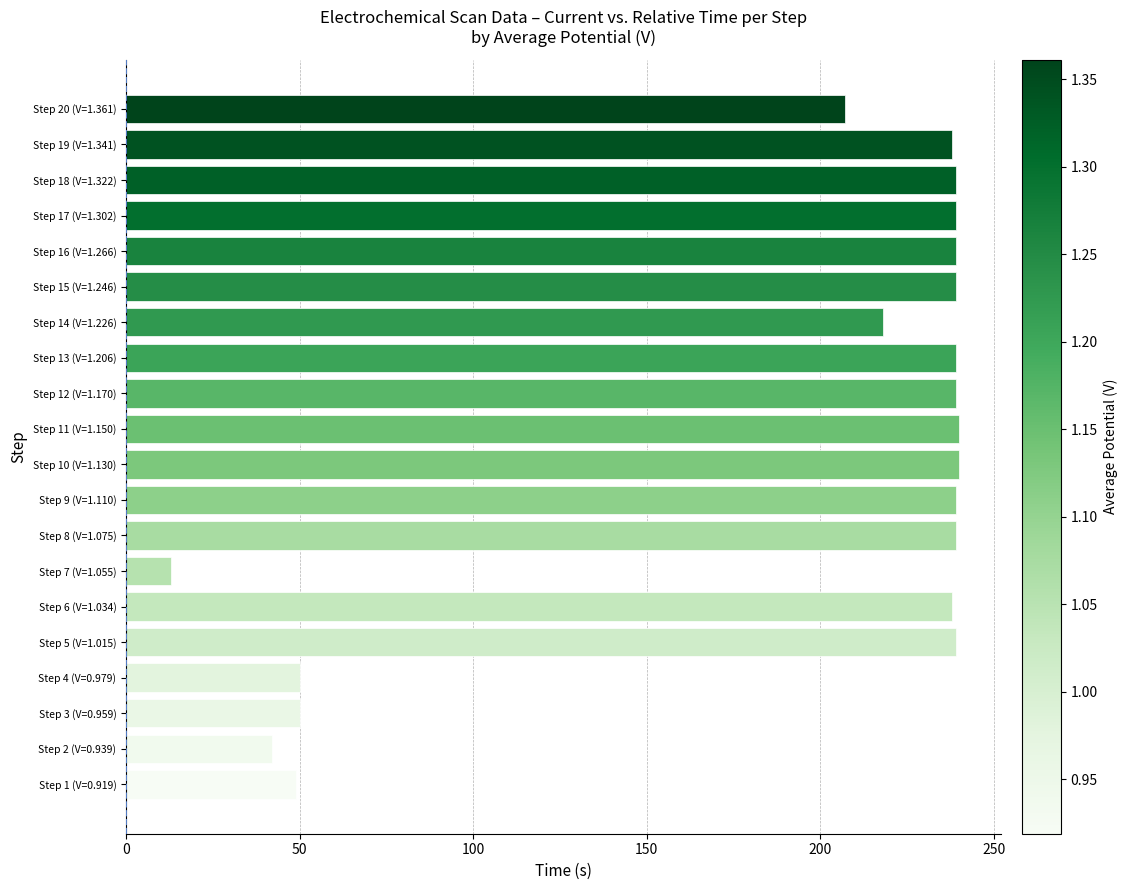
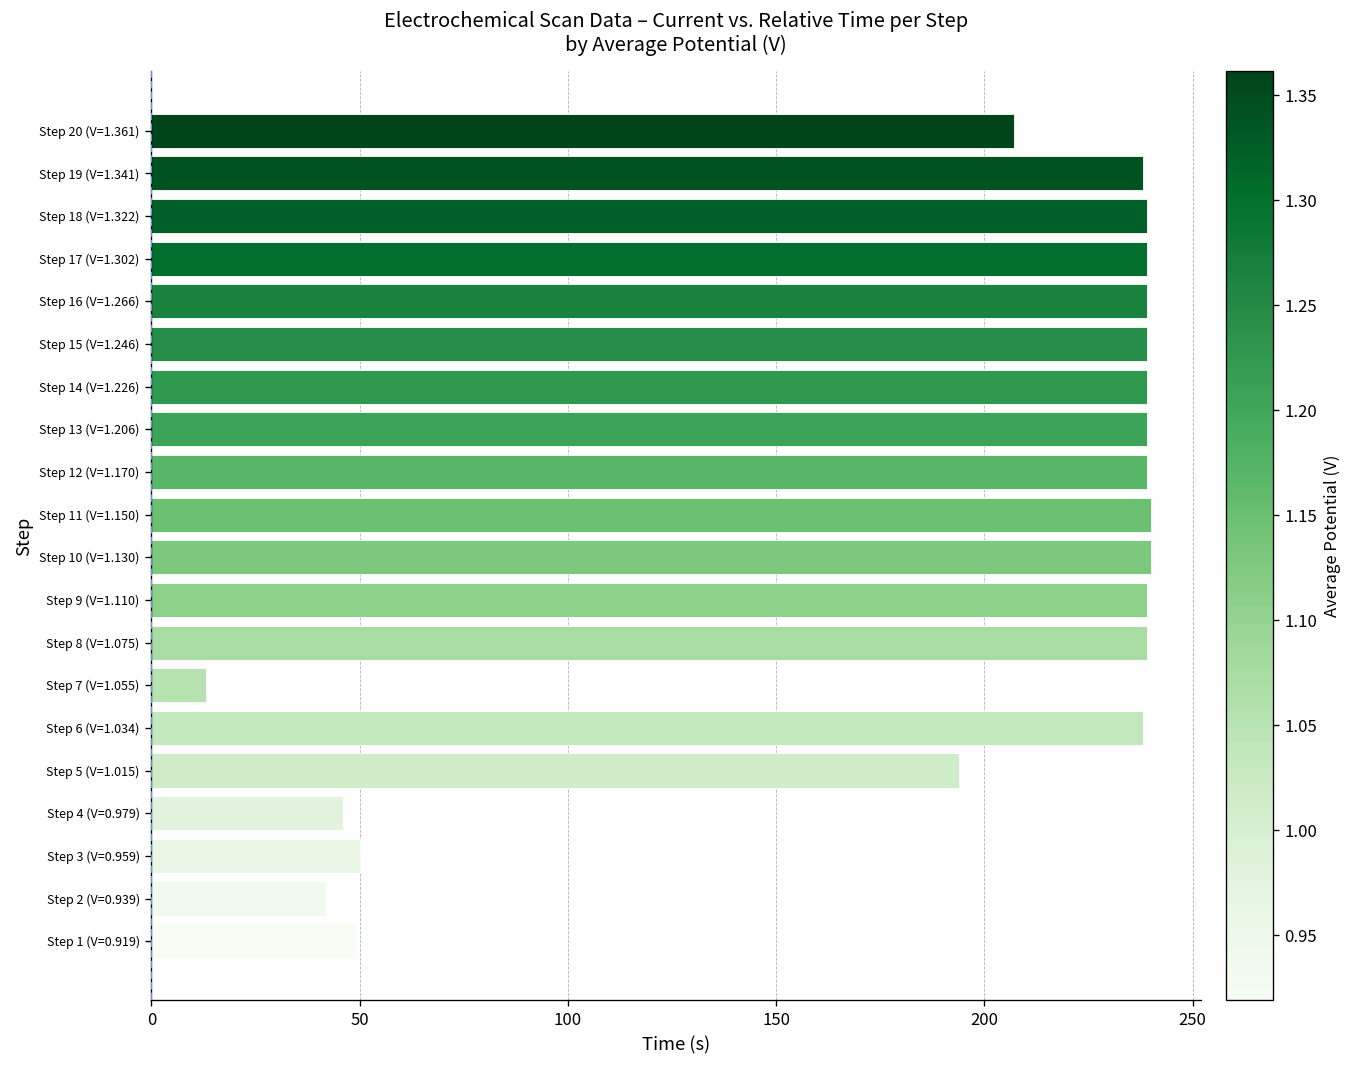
  {
    "Step 20 (V=1.361)": 207,
    "Step 19 (V=1.341)": 238,
    "Step 18 (V=1.322)": 239,
    "Step 17 (V=1.302)": 239,
    "Step 16 (V=1.266)": 239,
    "Step 15 (V=1.246)": 239,
-   "Step 14 (V=1.226)": 218,
+   "Step 14 (V=1.226)": 239,
    "Step 13 (V=1.206)": 239,
    "Step 12 (V=1.170)": 239,
    "Step 11 (V=1.150)": 240,
    "Step 10 (V=1.130)": 240,
    "Step 9 (V=1.110)": 239,
    "Step 8 (V=1.075)": 239,
    "Step 7 (V=1.055)": 13,
    "Step 6 (V=1.034)": 238,
-   "Step 5 (V=1.015)": 239,
-   "Step 4 (V=0.979)": 50,
+   "Step 5 (V=1.015)": 194,
+   "Step 4 (V=0.979)": 46,
    "Step 3 (V=0.959)": 50,
    "Step 2 (V=0.939)": 42,
    "Step 1 (V=0.919)": 49
  }
